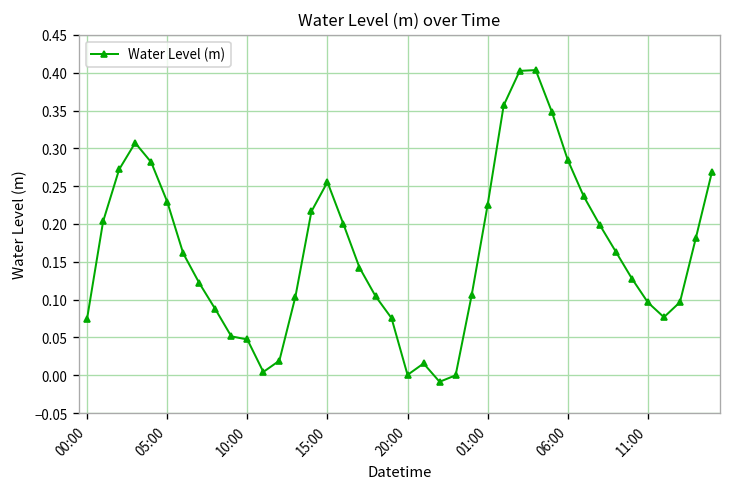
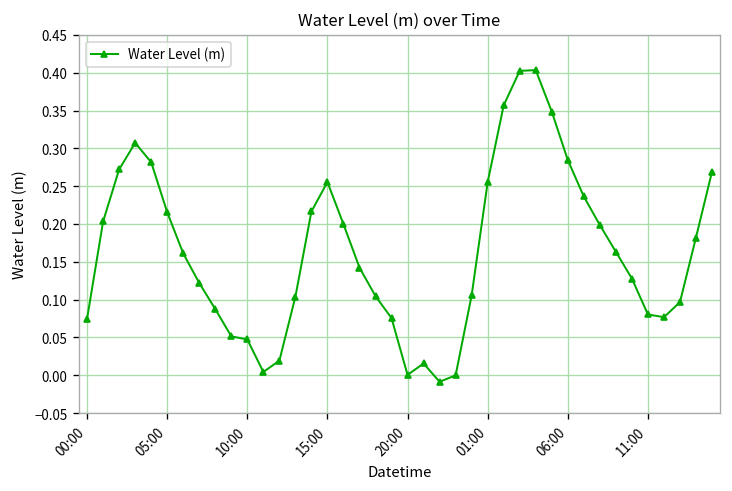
  {
    "00:00": 0.07,
-   "05:00": 0.23,
+   "05:00": 0.22,
    "10:00": 0.05,
    "15:00": 0.26,
    "20:00": 0.00,
-   "01:00": 0.23,
+   "01:00": 0.26,
    "06:00": 0.28,
-   "11:00": 0.10
+   "11:00": 0.08
  }
